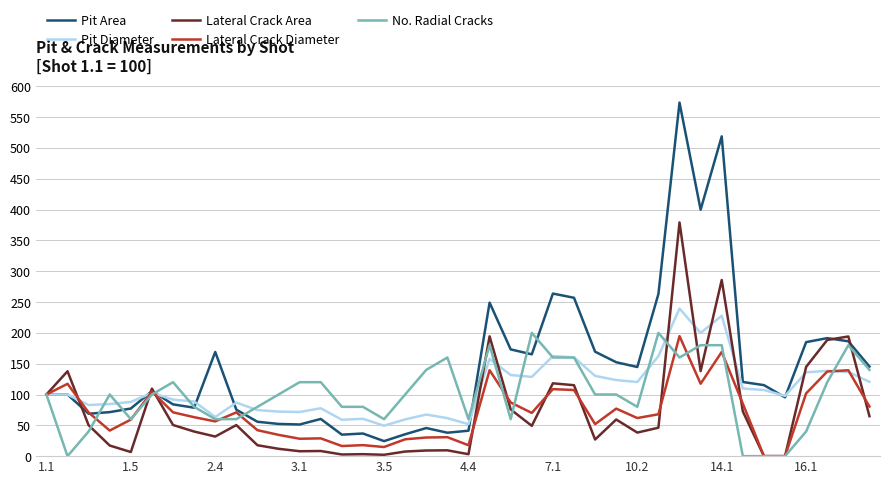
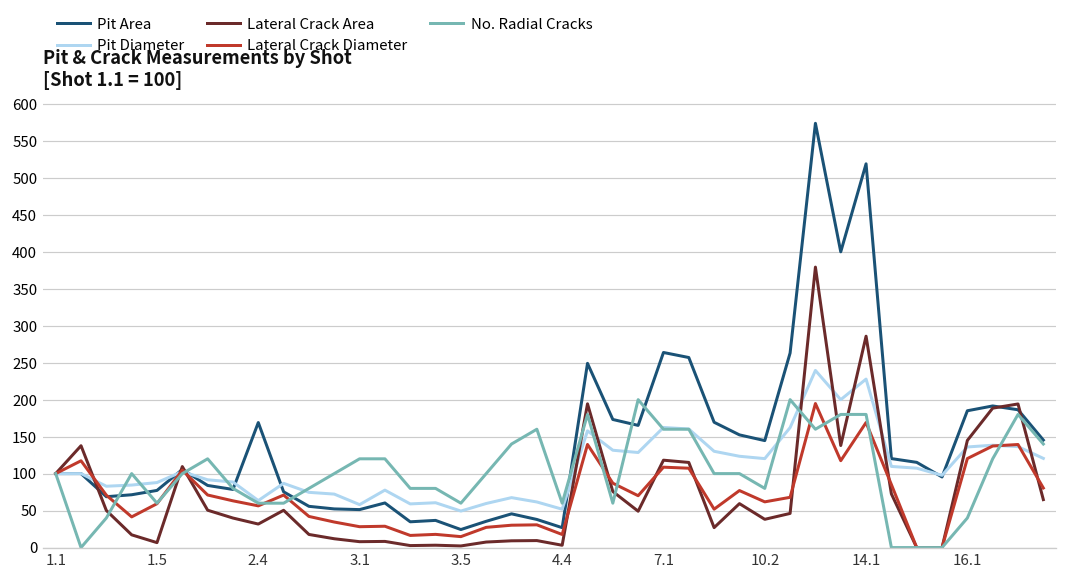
  {
    "Pit Area": {
      "1.5": 80,
      "2.4": 170,
      "3.1": 50,
      "3.5": 20,
-     "4.4": 40,
+     "4.4": 30,
      "7.1": 260,
      "10.2": 140,
      "14.1": 520,
      "16.1": 180
    },
    "Pit Diameter": {
      "1.5": 90,
-     "3.1": 70,
+     "3.1": 60,
      "3.5": 50,
      "4.4": 50,
      "10.2": 120,
      "14.1": 230,
      "16.1": 140
    },
    "Lateral Crack Area": {
      "1.5": 10,
      "2.4": 30,
      "3.1": 10,
      "3.5": 0,
      "4.4": 0,
      "7.1": 120,
      "10.2": 40,
      "14.1": 290,
      "16.1": 140
    },
    "Lateral Crack Diameter": {
      "3.1": 30,
      "3.5": 10,
      "4.4": 20,
      "7.1": 110,
      "10.2": 60,
      "14.1": 170,
-     "16.1": 100
+     "16.1": 120
    },
    "No. Radial Cracks": {
      "3.1": 120,
      "3.5": 60,
      "4.4": 60,
      "10.2": 80,
      "14.1": 180,
      "16.1": 40
    }
  }
